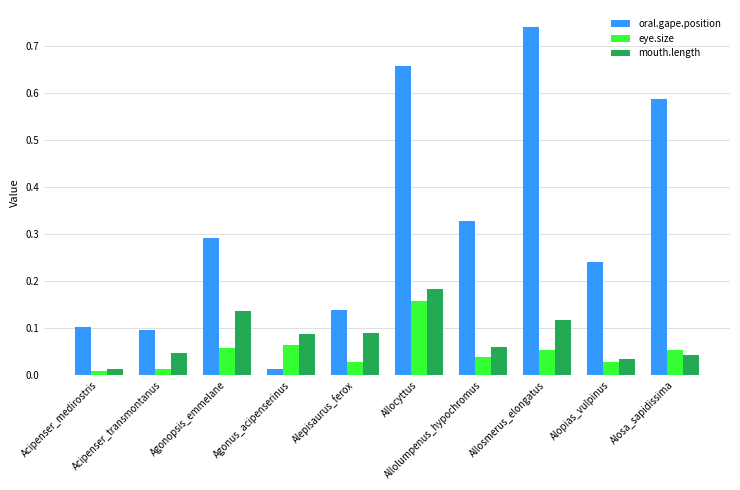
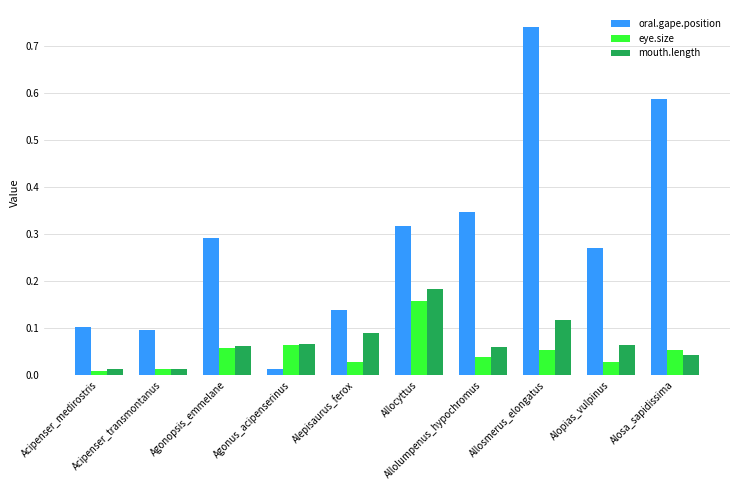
  {
    "oral.gape.position": {
      "Acipenser_medirostris": 0.10,
      "Acipenser_transmontanus": 0.10,
      "Agonopsis_emmelane": 0.29,
      "Agonus_acipenserinus": 0.01,
      "Alepisaurus_ferox": 0.14,
-     "Allocyttus": 0.66,
-     "Allolumpenus_hypochromus": 0.33,
+     "Allocyttus": 0.32,
+     "Allolumpenus_hypochromus": 0.35,
      "Allosmerus_elongatus": 0.74,
-     "Alopias_vulpinus": 0.24,
+     "Alopias_vulpinus": 0.27,
      "Alosa_sapidissima": 0.59
    },
    "eye.size": {
      "Acipenser_medirostris": 0.01,
      "Acipenser_transmontanus": 0.01,
      "Agonopsis_emmelane": 0.06,
      "Agonus_acipenserinus": 0.06,
      "Alepisaurus_ferox": 0.03,
      "Allocyttus": 0.16,
      "Allolumpenus_hypochromus": 0.04,
      "Allosmerus_elongatus": 0.05,
      "Alopias_vulpinus": 0.03,
      "Alosa_sapidissima": 0.05
    },
    "mouth.length": {
      "Acipenser_medirostris": 0.01,
-     "Acipenser_transmontanus": 0.05,
-     "Agonopsis_emmelane": 0.14,
-     "Agonus_acipenserinus": 0.09,
+     "Acipenser_transmontanus": 0.01,
+     "Agonopsis_emmelane": 0.06,
+     "Agonus_acipenserinus": 0.07,
      "Alepisaurus_ferox": 0.09,
      "Allocyttus": 0.18,
      "Allolumpenus_hypochromus": 0.06,
      "Allosmerus_elongatus": 0.12,
-     "Alopias_vulpinus": 0.03,
+     "Alopias_vulpinus": 0.06,
      "Alosa_sapidissima": 0.04
    }
  }
